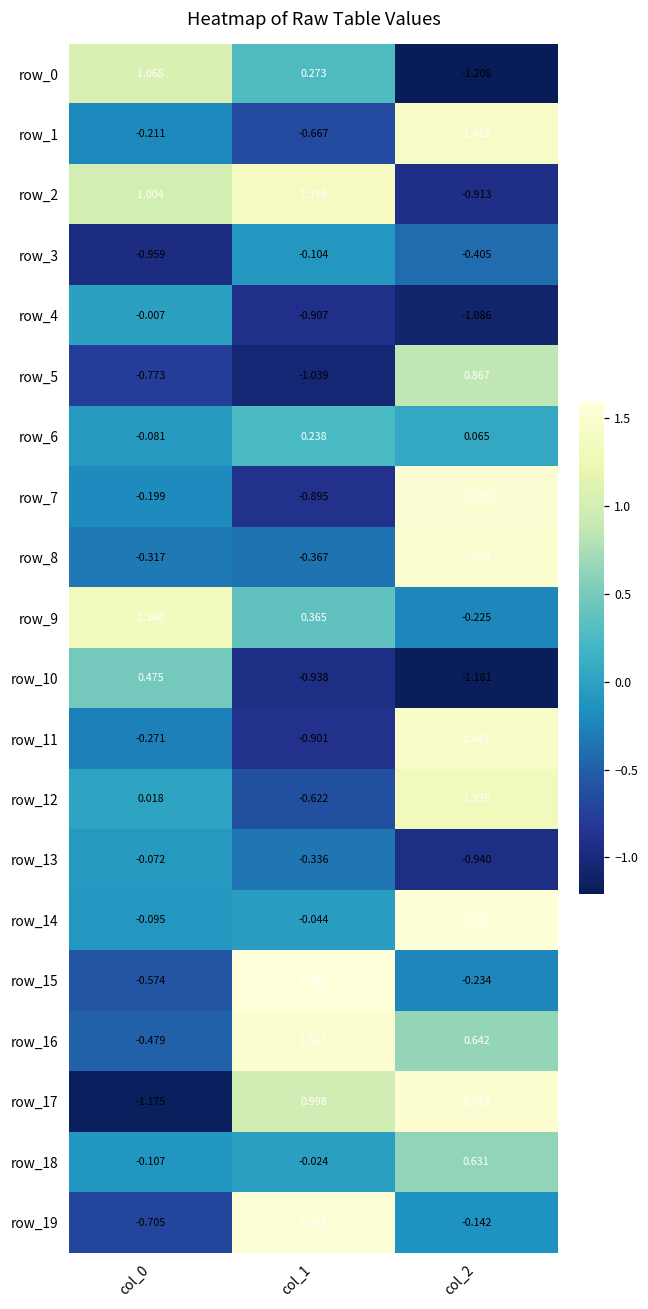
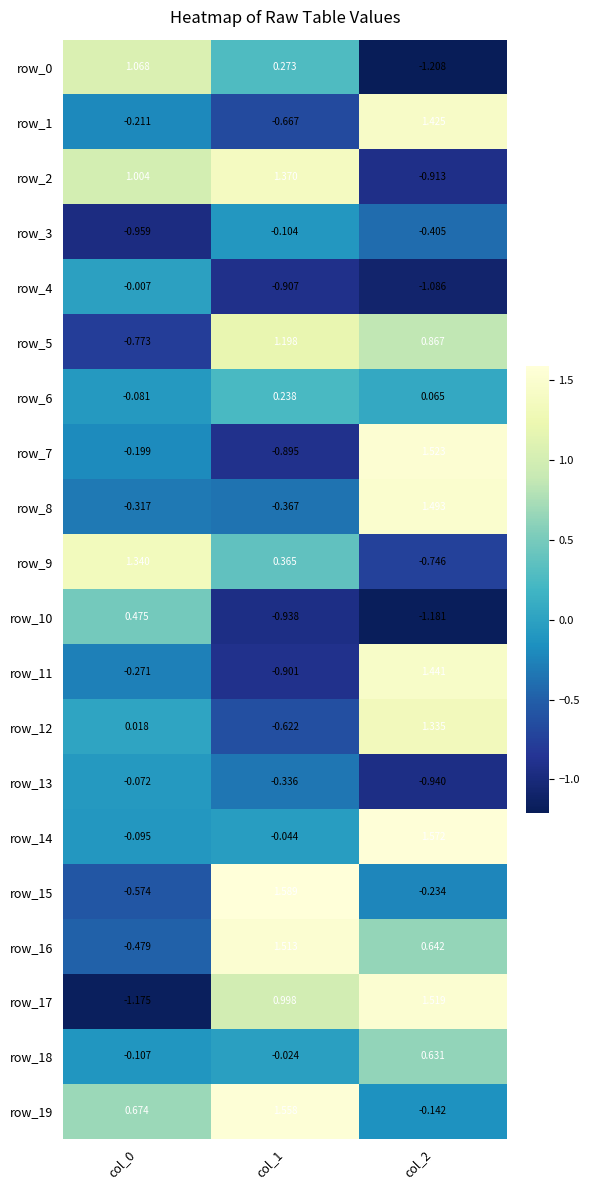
  {
    "row_0": {
      "col_0": 1.068,
      "col_1": 0.273,
      "col_2": -1.208
    },
    "row_1": {
      "col_0": -0.211,
      "col_1": -0.667,
      "col_2": 1.425
    },
    "row_2": {
      "col_0": 1.004,
      "col_1": 1.370,
      "col_2": -0.913
    },
    "row_3": {
      "col_0": -0.959,
      "col_1": -0.104,
      "col_2": -0.405
    },
    "row_4": {
      "col_0": -0.007,
      "col_1": -0.907,
      "col_2": -1.086
    },
    "row_5": {
      "col_0": -0.773,
-     "col_1": -1.039,
+     "col_1": 1.198,
      "col_2": 0.867
    },
    "row_6": {
      "col_0": -0.081,
      "col_1": 0.238,
      "col_2": 0.065
    },
    "row_7": {
      "col_0": -0.199,
      "col_1": -0.895
    },
    "row_8": {
      "col_0": -0.317,
      "col_1": -0.367,
      "col_2": 1.493
    },
    "row_9": {
      "col_0": 1.340,
      "col_1": 0.365,
-     "col_2": -0.225
+     "col_2": -0.746
    },
    "row_10": {
      "col_0": 0.475,
      "col_1": -0.938,
      "col_2": -1.181
    },
    "row_11": {
      "col_0": -0.271,
      "col_1": -0.901,
      "col_2": 1.441
    },
    "row_12": {
      "col_0": 0.018,
      "col_1": -0.622,
      "col_2": 1.335
    },
    "row_13": {
      "col_0": -0.072,
      "col_1": -0.336,
      "col_2": -0.940
    },
    "row_14": {
      "col_0": -0.095,
      "col_1": -0.044
    },
    "row_15": {
      "col_0": -0.574,
      "col_2": -0.234
    },
    "row_16": {
      "col_0": -0.479,
      "col_2": 0.642
    },
    "row_17": {
      "col_0": -1.175,
      "col_1": 0.998
    },
    "row_18": {
      "col_0": -0.107,
      "col_1": -0.024,
      "col_2": 0.631
    },
    "row_19": {
-     "col_0": -0.705,
+     "col_0": 0.674,
      "col_2": -0.142
    }
  }
